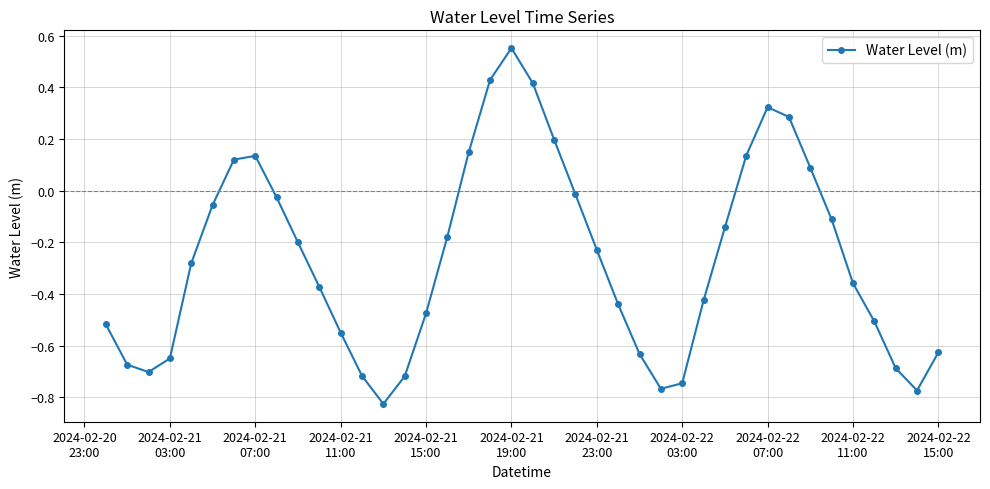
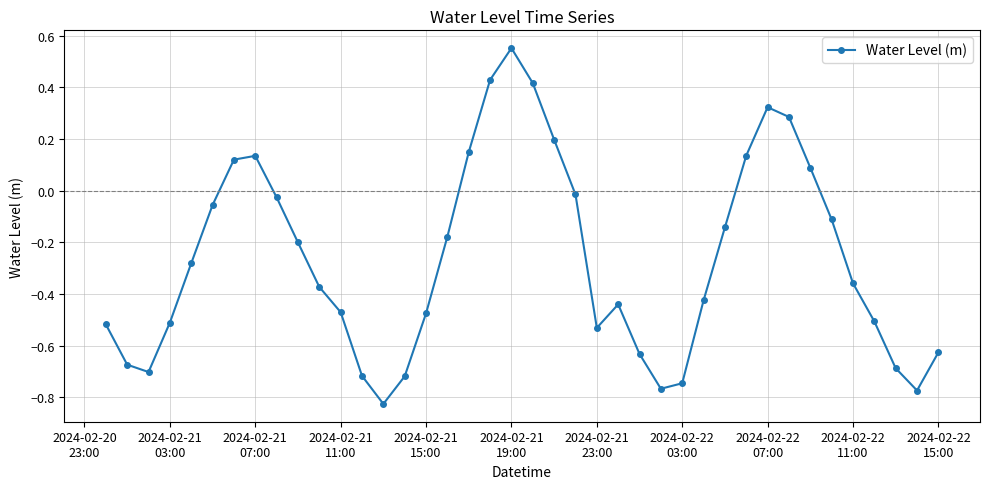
  {
-   "2024-02-21 03:00": -0.65,
+   "2024-02-21 03:00": -0.51,
    "2024-02-21 07:00": 0.14,
-   "2024-02-21 11:00": -0.55,
+   "2024-02-21 11:00": -0.47,
    "2024-02-21 15:00": -0.47,
    "2024-02-21 19:00": 0.55,
-   "2024-02-21 23:00": -0.23,
+   "2024-02-21 23:00": -0.53,
    "2024-02-22 03:00": -0.75,
    "2024-02-22 07:00": 0.32,
    "2024-02-22 11:00": -0.36,
    "2024-02-22 15:00": -0.63
  }
